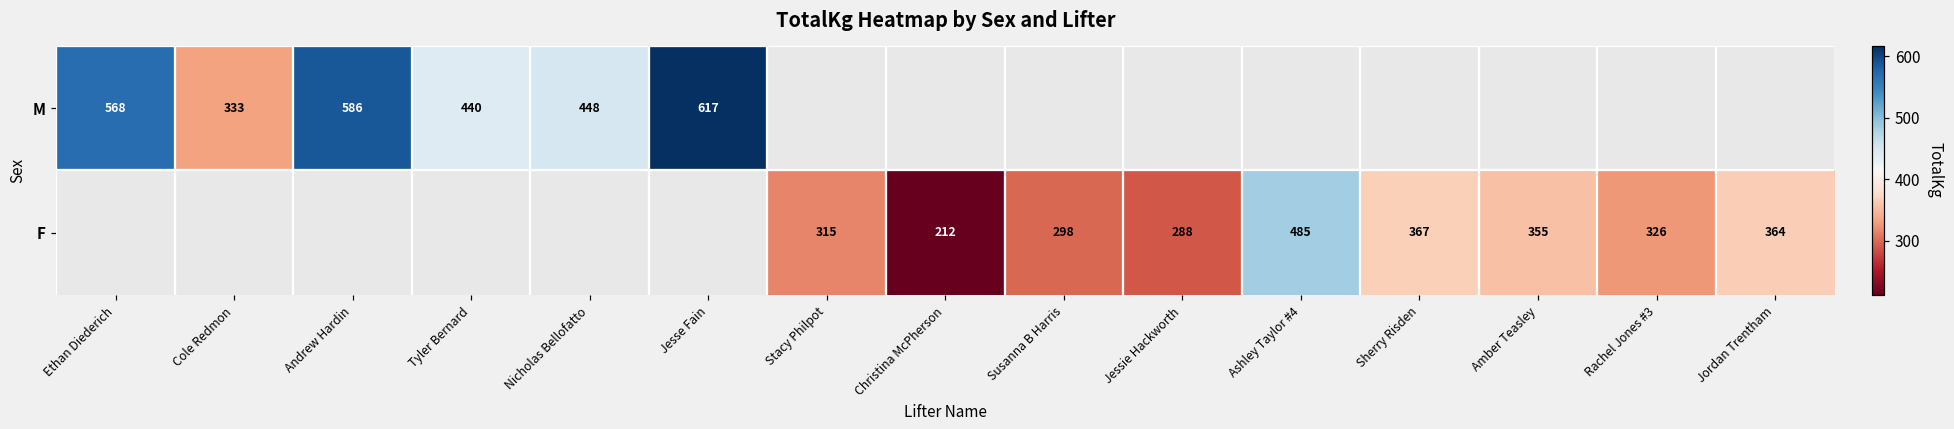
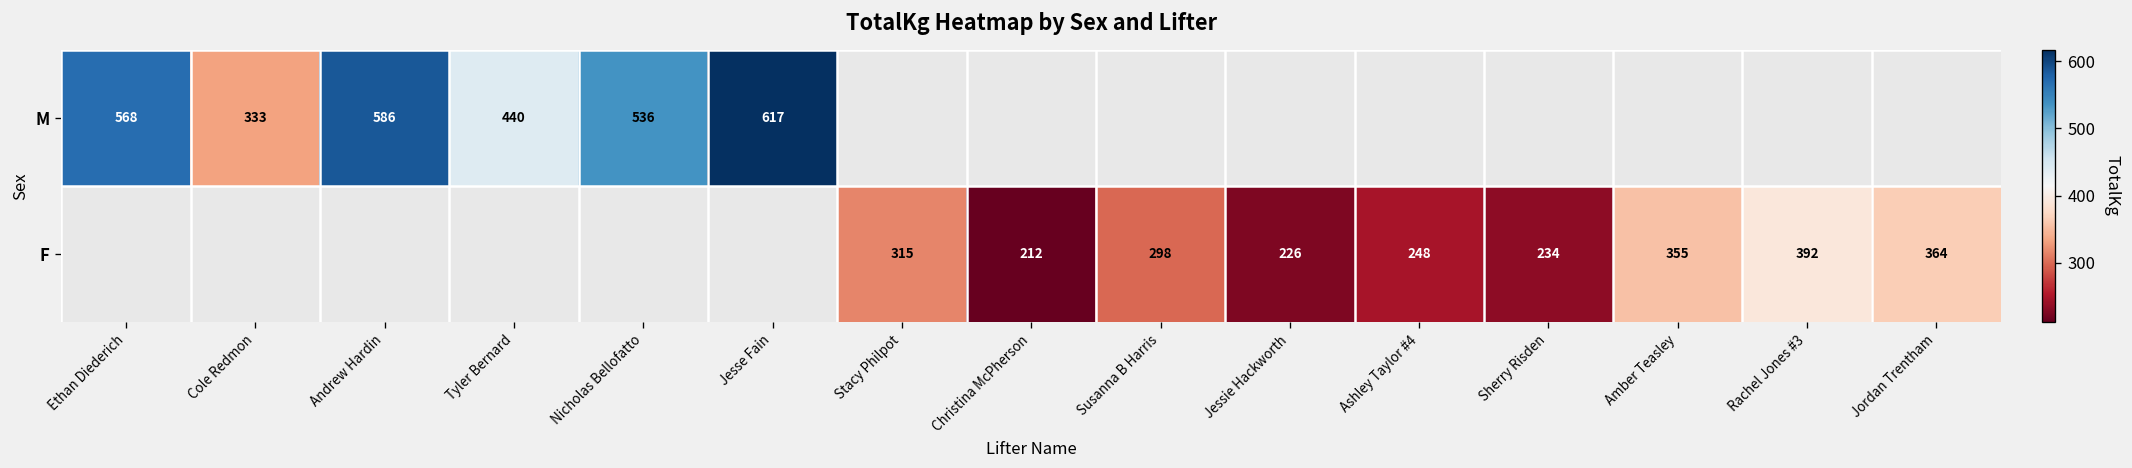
  {
    "M": {
      "Ethan Diederich": 568,
      "Cole Redmon": 333,
      "Andrew Hardin": 586,
      "Tyler Bernard": 440,
-     "Nicholas Bellofatto": 448,
+     "Nicholas Bellofatto": 536,
      "Jesse Fain": 617
    },
    "F": {
      "Stacy Philpot": 315,
      "Christina McPherson": 212,
      "Susanna B Harris": 298,
-     "Jessie Hackworth": 288,
-     "Ashley Taylor #4": 485,
-     "Sherry Risden": 367,
+     "Jessie Hackworth": 226,
+     "Ashley Taylor #4": 248,
+     "Sherry Risden": 234,
      "Amber Teasley": 355,
-     "Rachel Jones #3": 326,
+     "Rachel Jones #3": 392,
      "Jordan Trentham": 364
    }
  }
